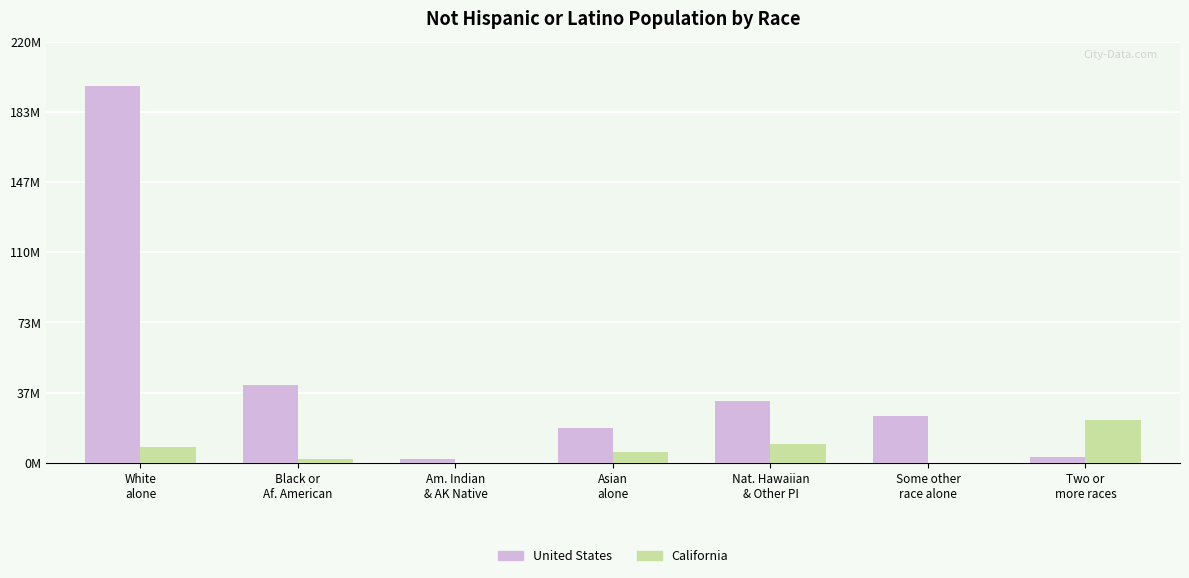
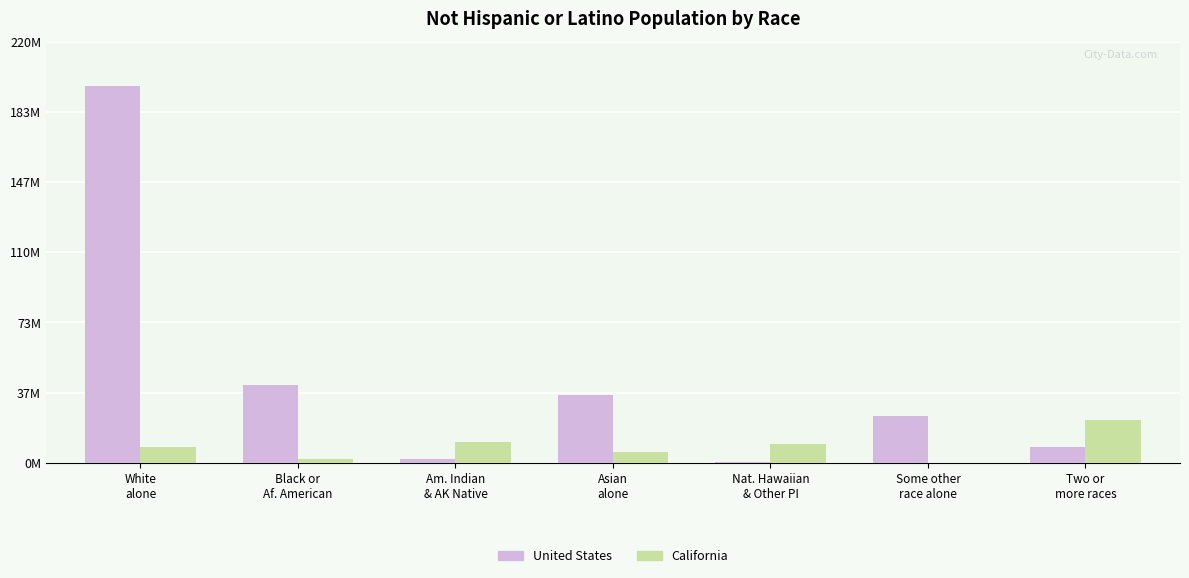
  {
    "United States": {
      "White alone": 197000000,
      "Black or Af. American": 41000000,
      "Am. Indian & AK Native": 2000000,
-     "Asian alone": 18000000,
-     "Nat. Hawaiian & Other PI": 32000000,
+     "Asian alone": 35000000,
+     "Nat. Hawaiian & Other PI": 1000000,
      "Some other race alone": 24000000,
-     "Two or more races": 3000000
+     "Two or more races": 8000000
    },
    "California": {
      "White alone": 8000000,
      "Black or Af. American": 2000000,
-     "Am. Indian & AK Native": 0,
+     "Am. Indian & AK Native": 11000000,
      "Asian alone": 6000000,
      "Nat. Hawaiian & Other PI": 10000000,
      "Two or more races": 22000000
    }
  }
